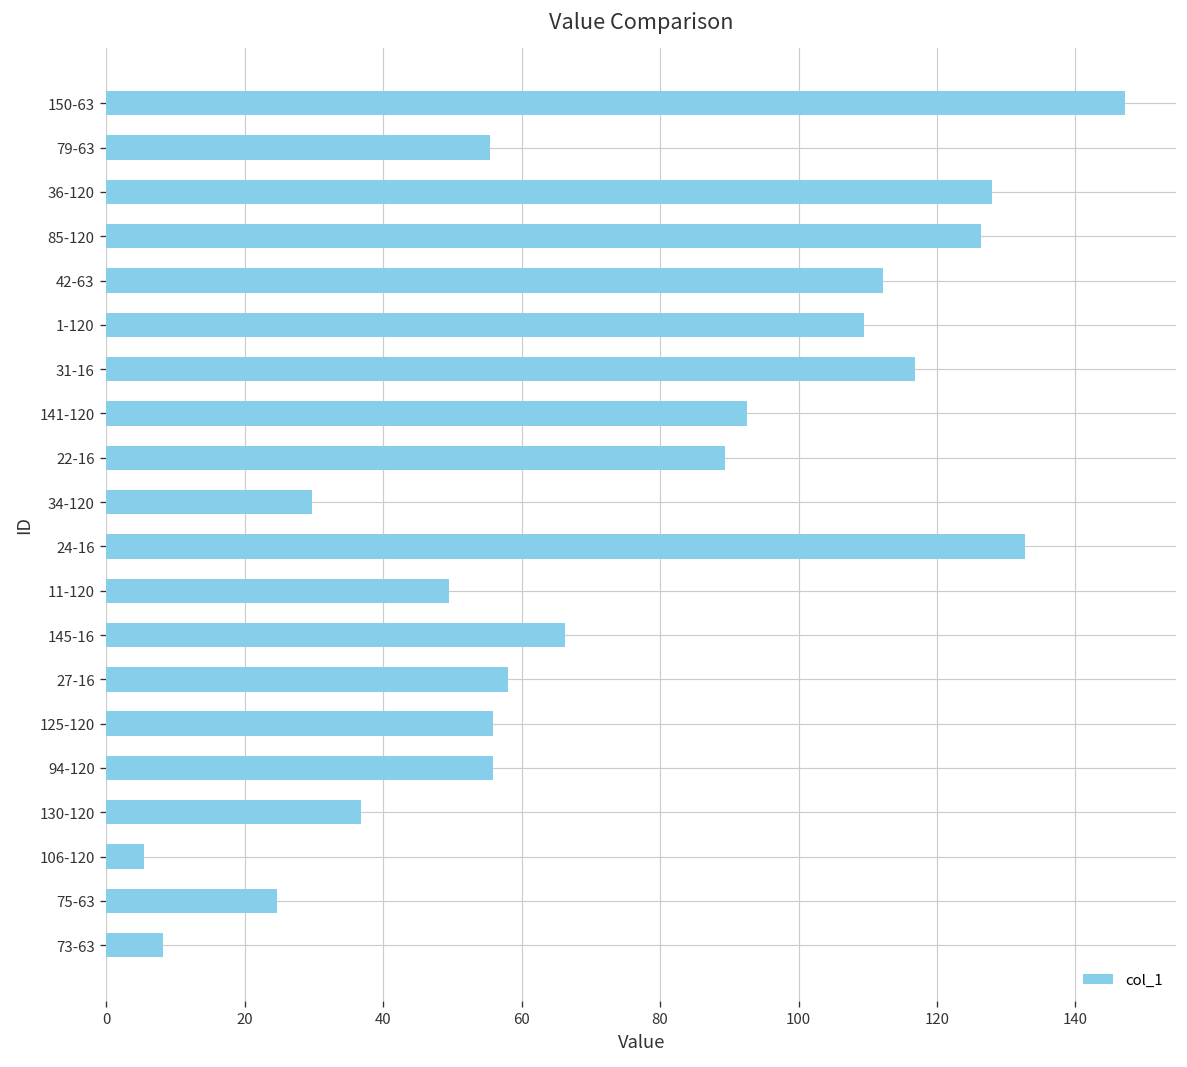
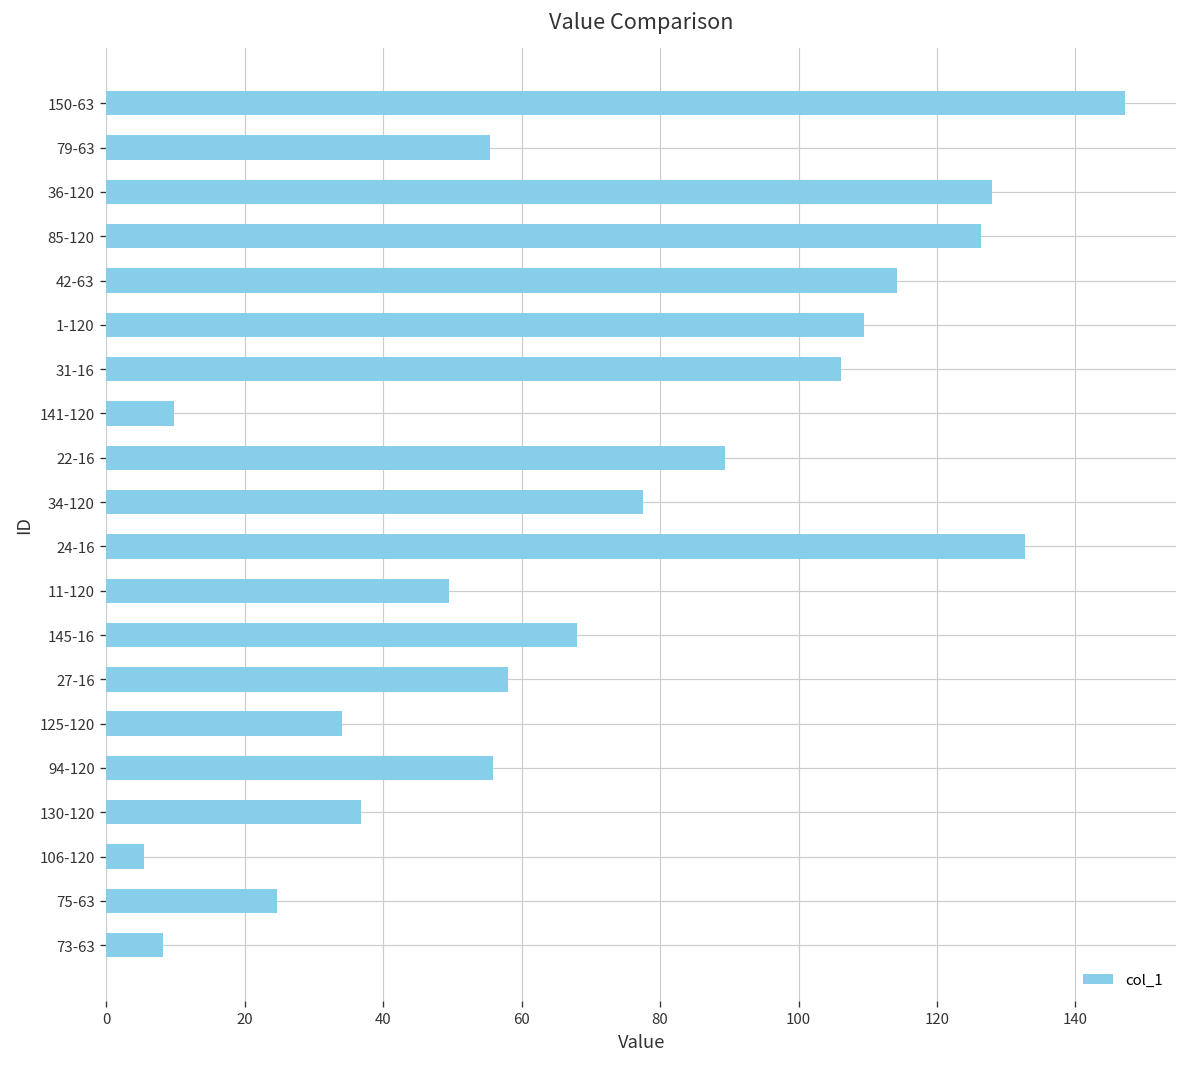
  {
    "150-63": 147,
    "79-63": 55,
    "36-120": 128,
    "85-120": 126,
-   "42-63": 112,
+   "42-63": 114,
    "1-120": 109,
-   "31-16": 117,
-   "141-120": 93,
+   "31-16": 106,
+   "141-120": 10,
    "22-16": 89,
-   "34-120": 30,
+   "34-120": 78,
    "24-16": 133,
    "11-120": 50,
-   "145-16": 66,
+   "145-16": 68,
    "27-16": 58,
-   "125-120": 56,
+   "125-120": 34,
    "94-120": 56,
    "130-120": 37,
    "106-120": 5,
    "75-63": 25,
    "73-63": 8
  }
